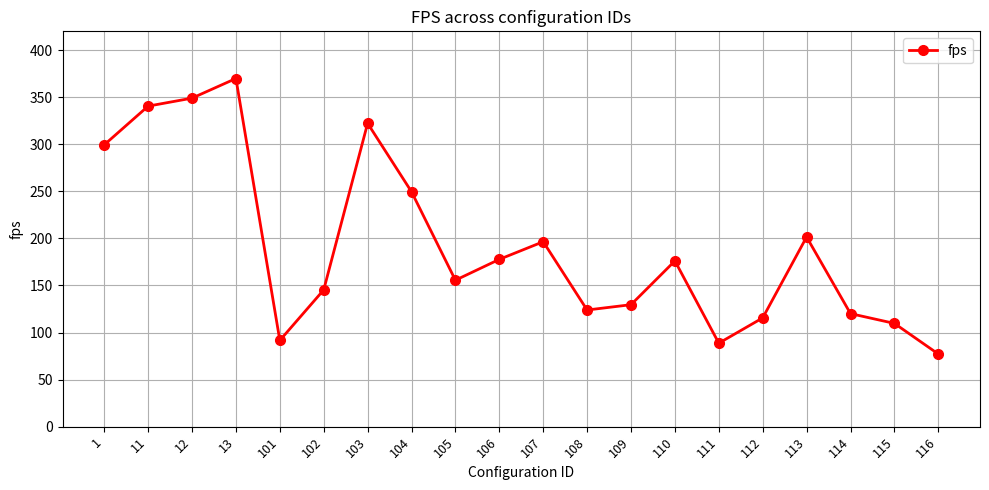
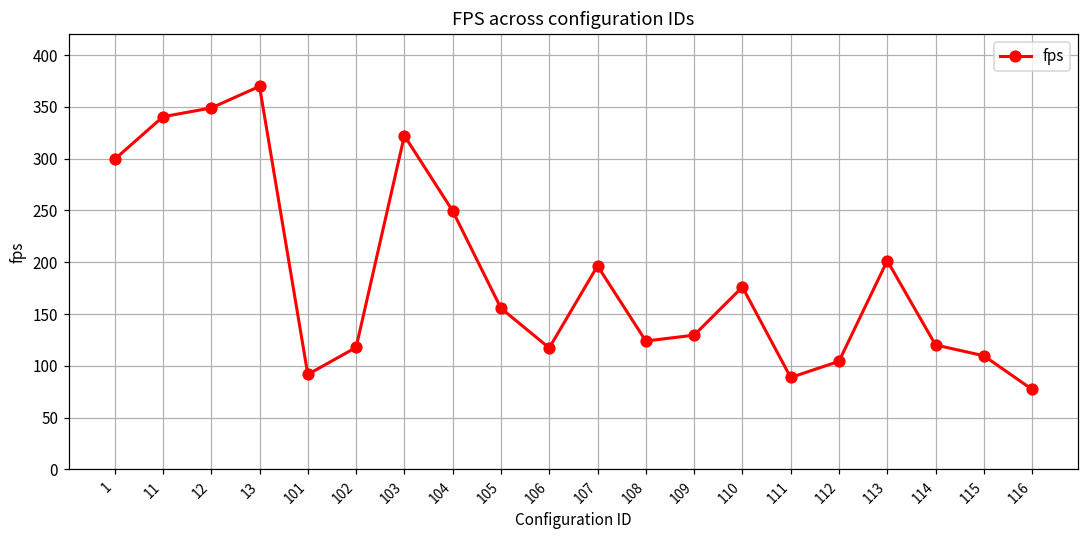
  {
    "1": 300,
    "11": 340,
    "12": 350,
    "13": 370,
    "101": 90,
-   "102": 150,
+   "102": 120,
    "103": 320,
    "104": 250,
    "105": 160,
-   "106": 180,
+   "106": 120,
    "107": 200,
    "108": 120,
    "109": 130,
    "110": 180,
    "111": 90,
-   "112": 120,
+   "112": 100,
    "113": 200,
    "114": 120,
    "115": 110,
    "116": 80
  }
